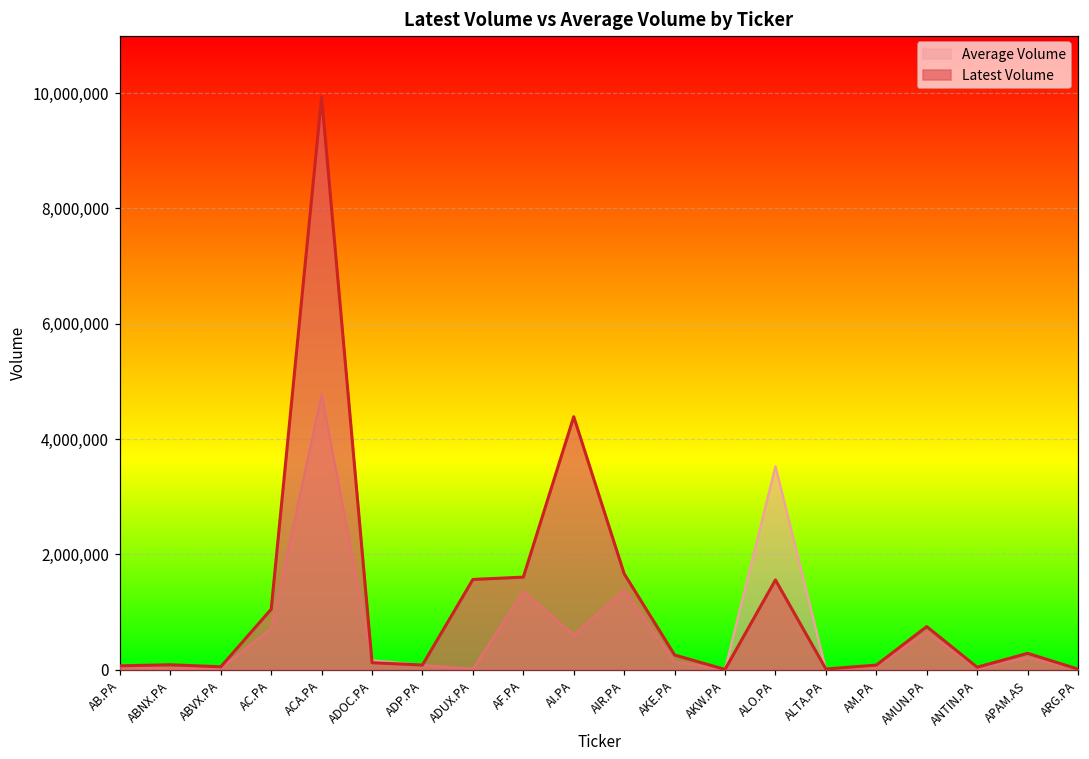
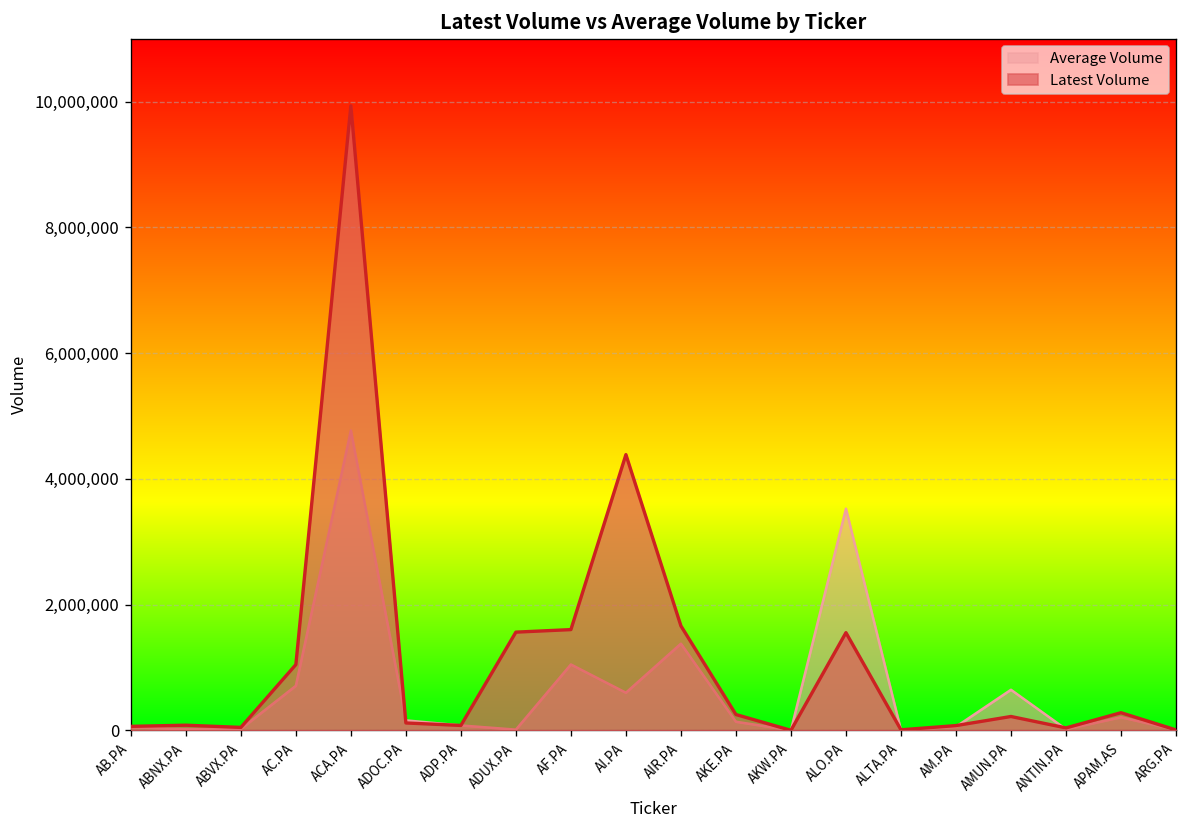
  {
    "Average Volume": {
      "ABNX.PA": "0",
      "AC.PA": "700,000",
      "ACA.PA": "4,800,000",
      "ADUX.PA": "0",
-     "AF.PA": "1,400,000",
+     "AF.PA": "1,000,000",
      "AI.PA": "600,000",
      "AIR.PA": "1,400,000",
      "AKE.PA": "100,000",
      "ALO.PA": "3,500,000",
      "AMUN.PA": "600,000",
      "APAM.AS": "200,000"
    },
    "Latest Volume": {
      "ABNX.PA": "100,000",
      "AC.PA": "1,000,000",
      "ACA.PA": "9,900,000",
      "ADUX.PA": "1,600,000",
      "AF.PA": "1,600,000",
      "AI.PA": "4,400,000",
      "AIR.PA": "1,700,000",
      "AKE.PA": "300,000",
      "ALO.PA": "1,600,000",
-     "AMUN.PA": "700,000",
+     "AMUN.PA": "200,000",
      "APAM.AS": "300,000"
    }
  }
